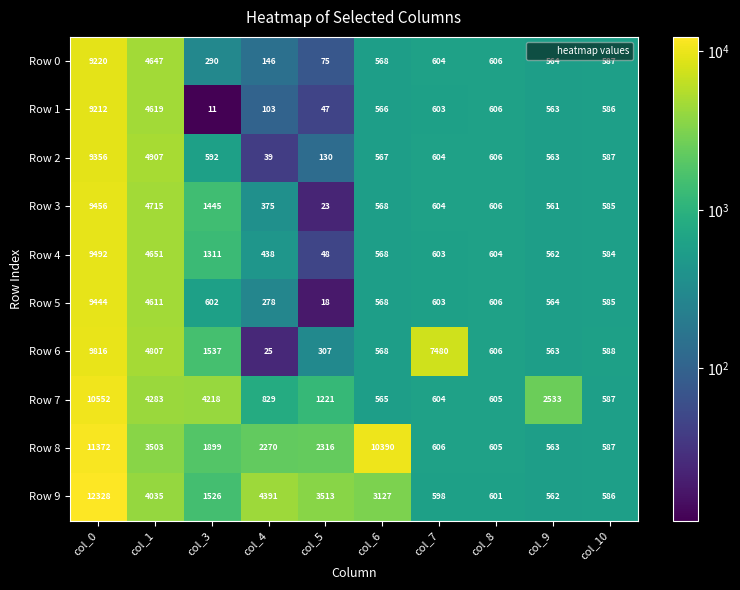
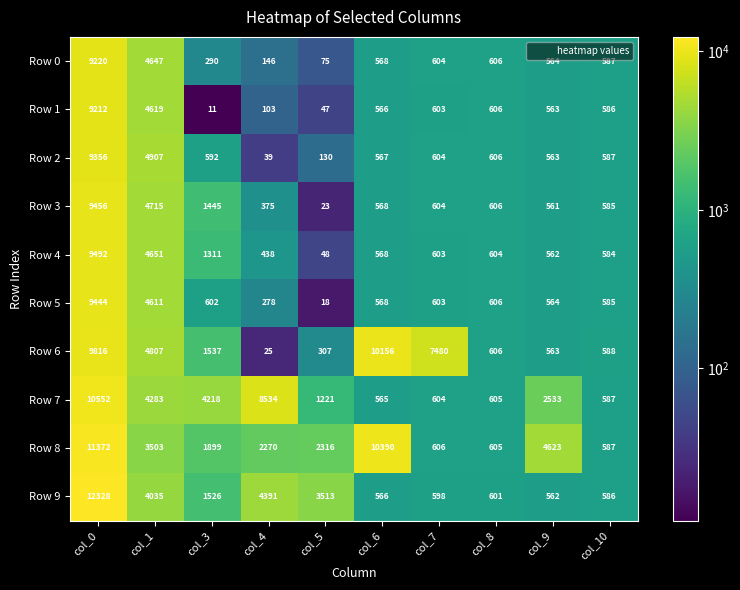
  {
    "Row 0": {
      "col_0": 9220,
      "col_1": 4647,
      "col_3": 290,
      "col_4": 146,
      "col_5": 75,
      "col_6": 568,
      "col_7": 604,
      "col_8": 606
    },
    "Row 1": {
      "col_0": 9212,
      "col_1": 4619,
      "col_3": 11,
      "col_4": 103,
      "col_5": 47,
      "col_6": 566,
      "col_7": 603,
      "col_8": 606,
      "col_9": 563,
      "col_10": 586
    },
    "Row 2": {
      "col_0": 9356,
      "col_1": 4907,
      "col_3": 592,
      "col_4": 39,
      "col_5": 130,
      "col_6": 567,
      "col_7": 604,
      "col_8": 606,
      "col_9": 563,
      "col_10": 587
    },
    "Row 3": {
      "col_0": 9456,
      "col_1": 4715,
      "col_3": 1445,
      "col_4": 375,
      "col_5": 23,
      "col_6": 568,
      "col_7": 604,
      "col_8": 606,
      "col_9": 561,
      "col_10": 585
    },
    "Row 4": {
      "col_0": 9492,
      "col_1": 4651,
      "col_3": 1311,
      "col_4": 438,
      "col_5": 48,
      "col_6": 568,
      "col_7": 603,
      "col_8": 604,
      "col_9": 562,
      "col_10": 584
    },
    "Row 5": {
      "col_0": 9444,
      "col_1": 4611,
      "col_3": 602,
      "col_4": 278,
      "col_5": 18,
      "col_6": 568,
      "col_7": 603,
      "col_8": 606,
      "col_9": 564,
      "col_10": 585
    },
    "Row 6": {
      "col_0": 9816,
      "col_1": 4807,
      "col_3": 1537,
      "col_4": 25,
      "col_5": 307,
-     "col_6": 568,
+     "col_6": 10156,
      "col_7": 7480,
      "col_8": 606,
      "col_9": 563,
      "col_10": 588
    },
    "Row 7": {
      "col_0": 10552,
      "col_1": 4283,
      "col_3": 4218,
-     "col_4": 829,
+     "col_4": 8534,
      "col_5": 1221,
      "col_6": 565,
      "col_7": 604,
      "col_8": 605,
      "col_9": 2533,
      "col_10": 587
    },
    "Row 8": {
      "col_0": 11372,
      "col_1": 3503,
      "col_3": 1899,
      "col_4": 2270,
      "col_5": 2316,
      "col_6": 10390,
      "col_7": 606,
      "col_8": 605,
-     "col_9": 563,
+     "col_9": 4623,
      "col_10": 587
    },
    "Row 9": {
      "col_0": 12328,
      "col_1": 4035,
      "col_3": 1526,
      "col_4": 4391,
      "col_5": 3513,
-     "col_6": 3127,
+     "col_6": 566,
      "col_7": 598,
      "col_8": 601,
      "col_9": 562,
      "col_10": 586
    }
  }
